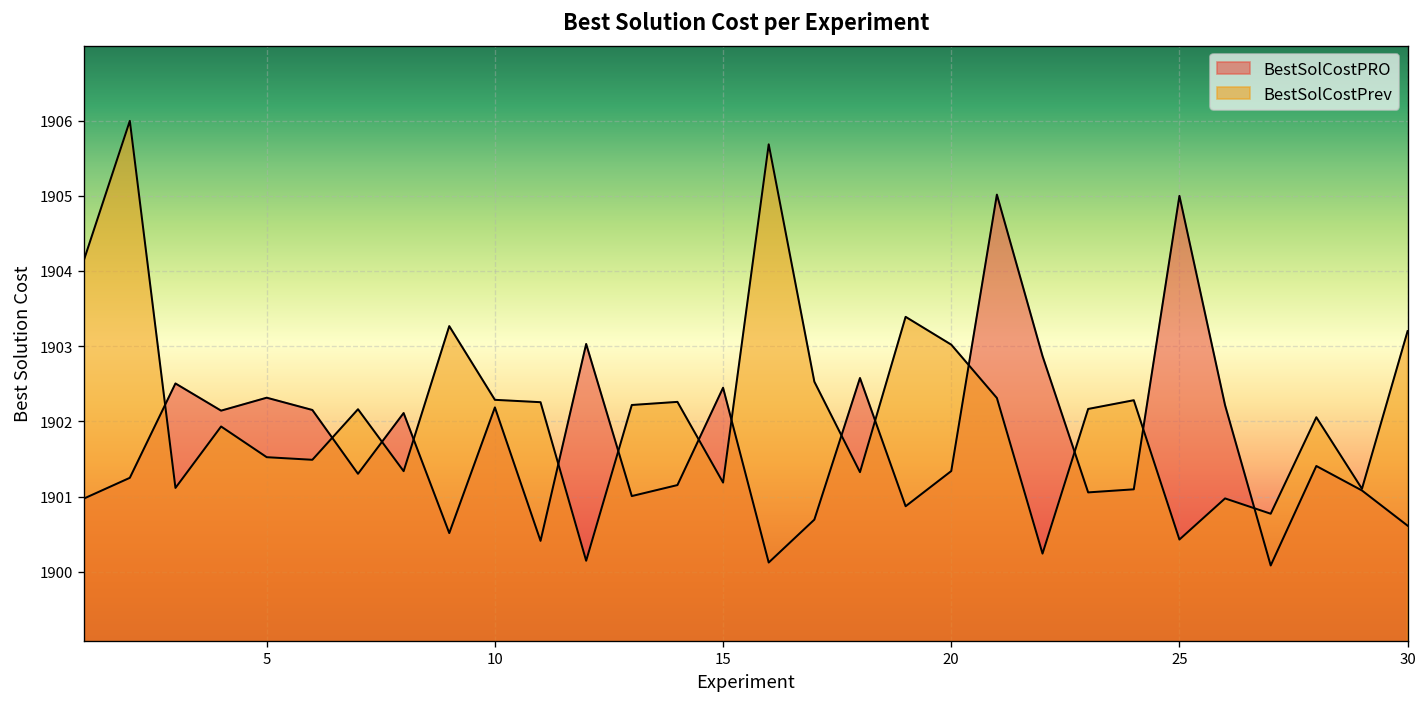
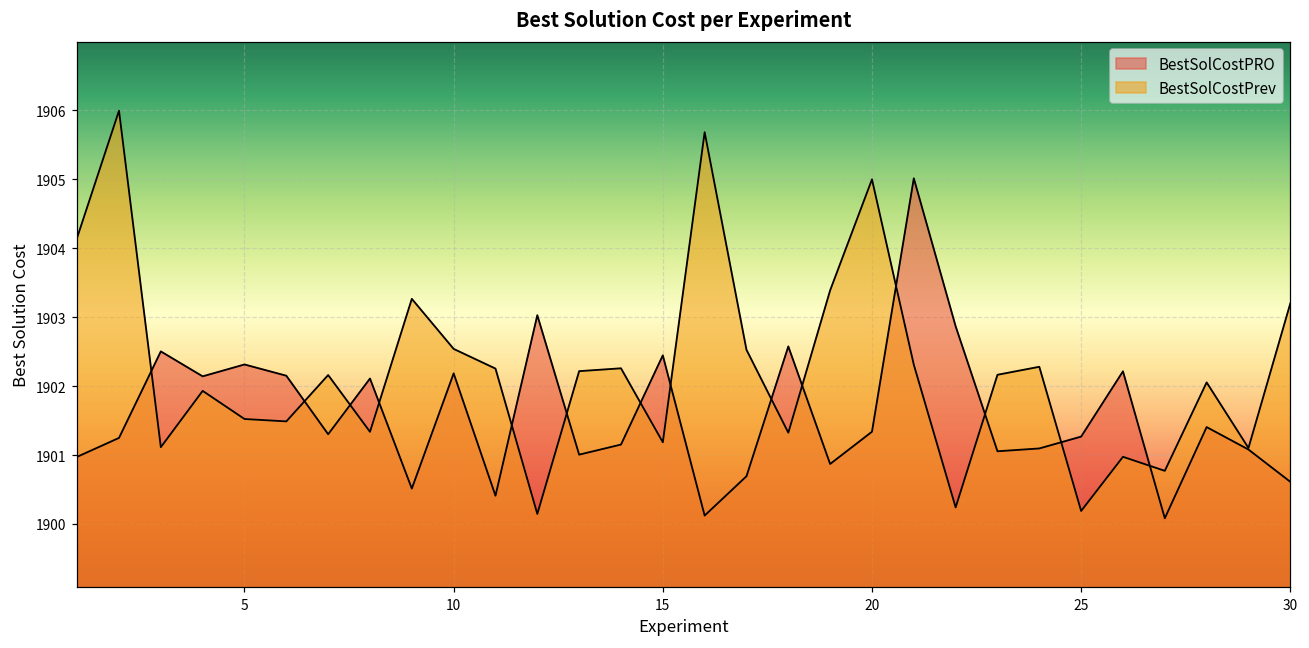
  {
    "BestSolCostPRO": {
      "5": 1902.3,
      "10": 1902.2,
      "15": 1902.4,
      "20": 1901.3,
-     "25": 1905.0,
+     "25": 1901.3,
      "30": 1900.6
    },
    "BestSolCostPrev": {
      "5": 1901.5,
-     "10": 1902.3,
+     "10": 1902.5,
      "15": 1901.2,
-     "20": 1903.0,
-     "25": 1900.4,
+     "20": 1905.0,
+     "25": 1900.2,
      "30": 1903.2
    }
  }
